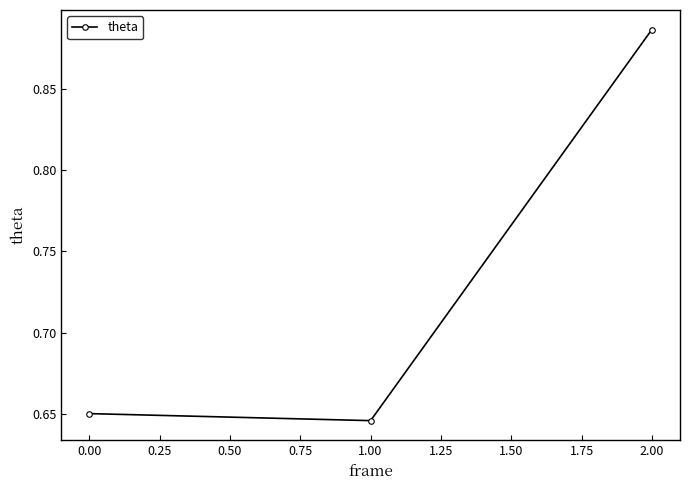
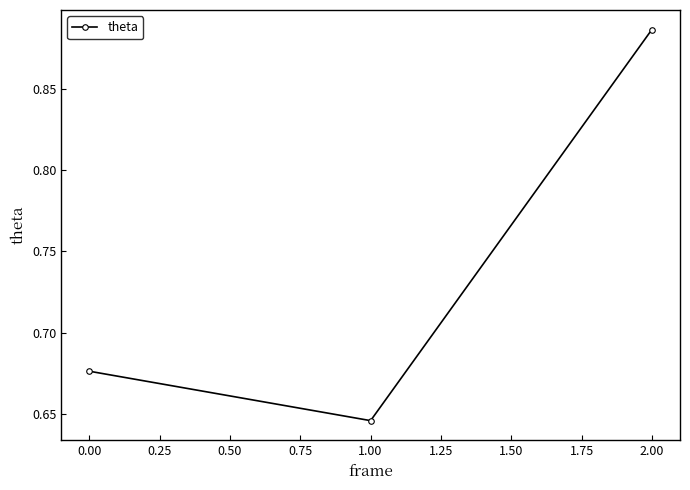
  {
-   "0.00": 0.650,
+   "0.00": 0.676,
    "1.00": 0.646,
    "2.00": 0.887
  }
